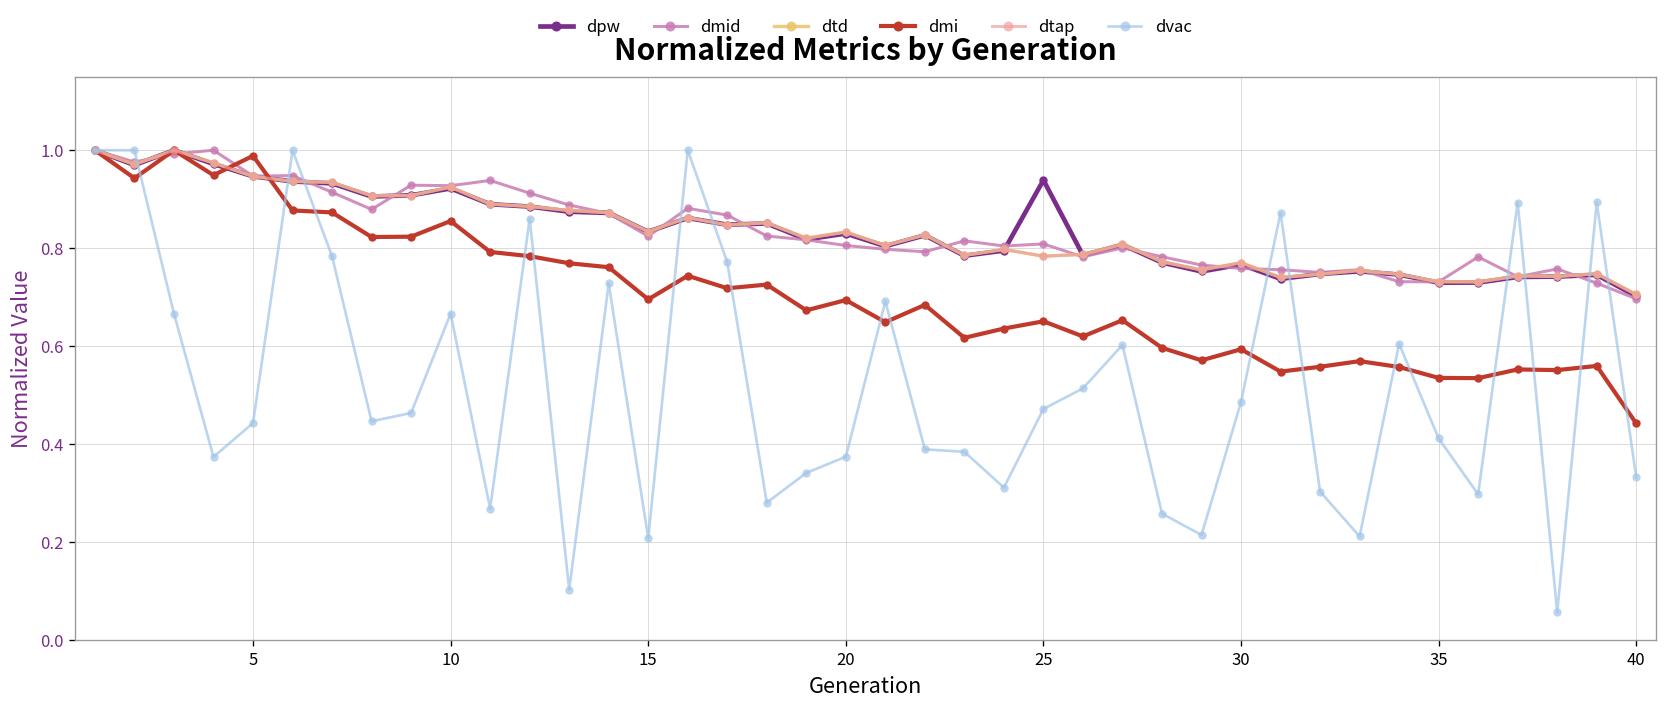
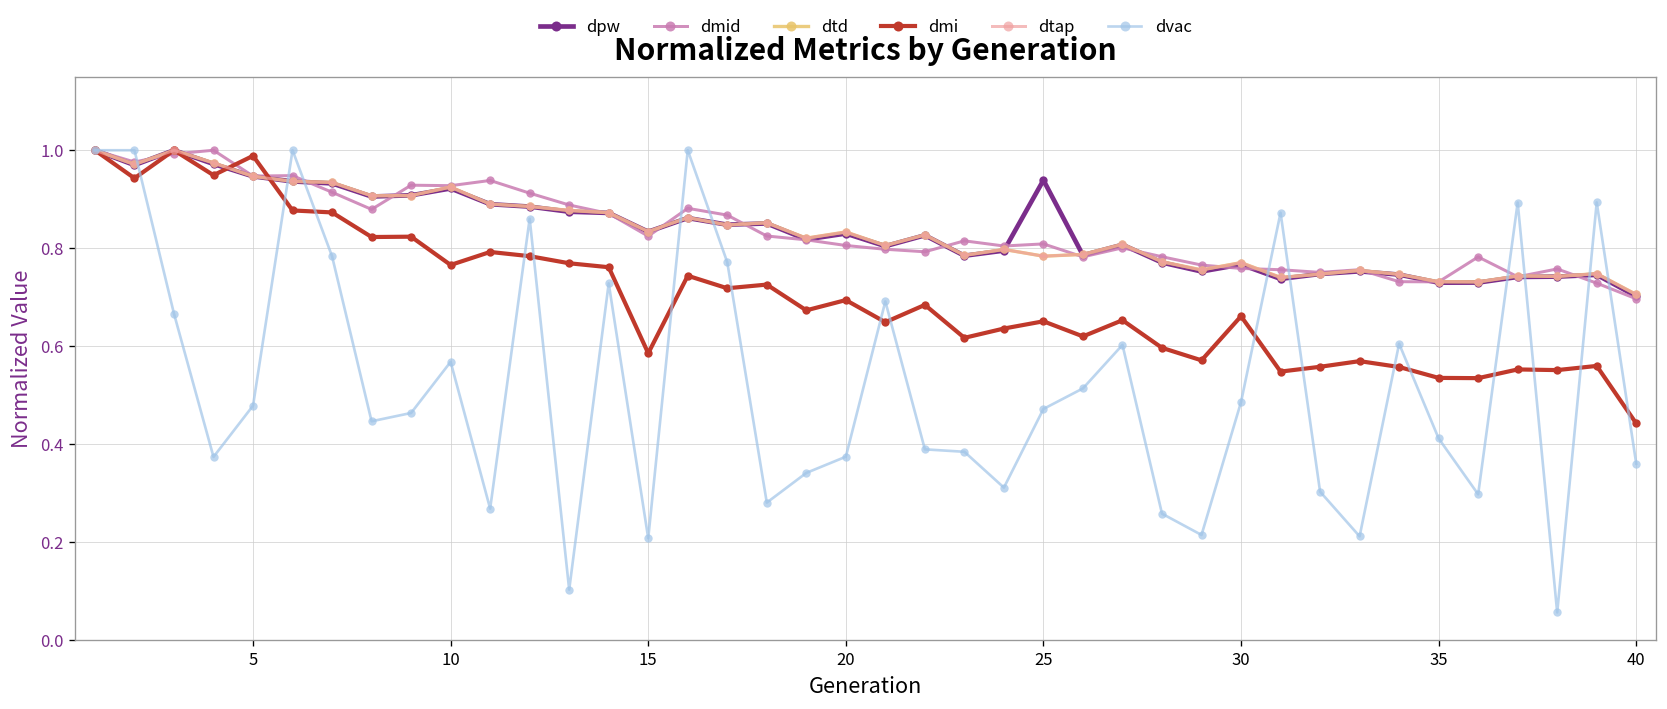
  {
    "dpw": {
      "25": 0.94
    },
    "dmi": {
      "5": 0.99,
-     "10": 0.86,
-     "15": 0.70,
+     "10": 0.77,
+     "15": 0.59,
      "20": 0.69,
      "25": 0.65,
-     "30": 0.59,
+     "30": 0.66,
      "35": 0.54,
      "40": 0.44
    },
    "dvac": {
-     "5": 0.44,
-     "10": 0.67,
+     "5": 0.48,
+     "10": 0.57,
      "15": 0.21,
      "20": 0.37,
      "25": 0.47,
      "30": 0.49,
      "35": 0.41,
-     "40": 0.33
+     "40": 0.36
    }
  }
